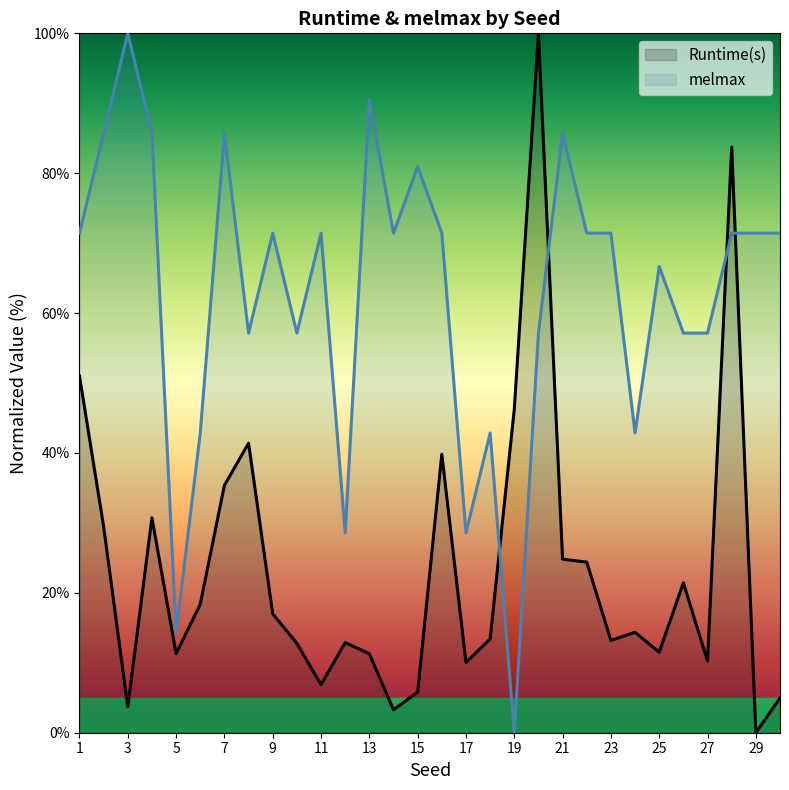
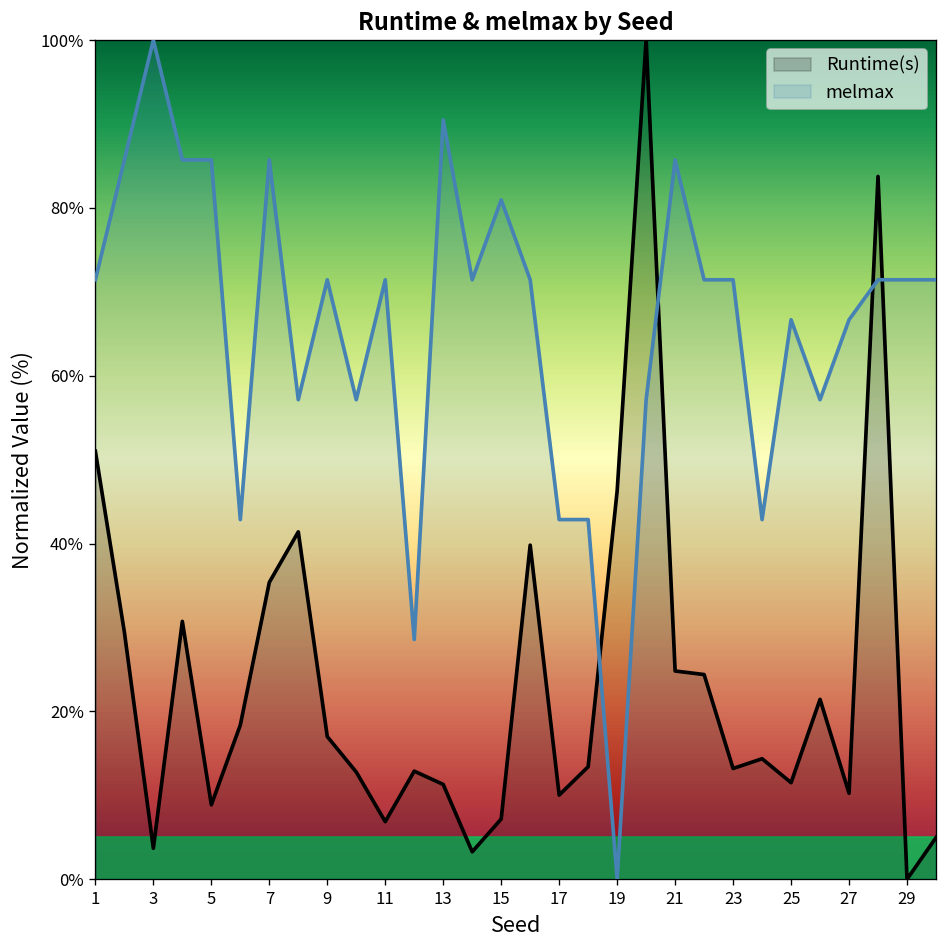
  {
    "Runtime(s)": {
      "1": "51%",
-     "5": "11%",
+     "5": "9%",
      "7": "35%",
      "9": "17%",
      "11": "7%",
      "13": "11%",
-     "15": "6%",
+     "15": "7%",
      "17": "10%",
      "19": "46%",
      "21": "25%",
      "23": "13%",
      "25": "12%",
      "27": "10%"
    },
    "melmax": {
      "1": "71%",
      "3": "100%",
-     "5": "14%",
+     "5": "86%",
      "7": "86%",
      "9": "71%",
      "11": "71%",
      "13": "90%",
      "15": "81%",
-     "17": "29%",
+     "17": "43%",
      "21": "86%",
      "23": "71%",
      "25": "67%",
-     "27": "57%",
+     "27": "67%",
      "29": "71%"
    }
  }
